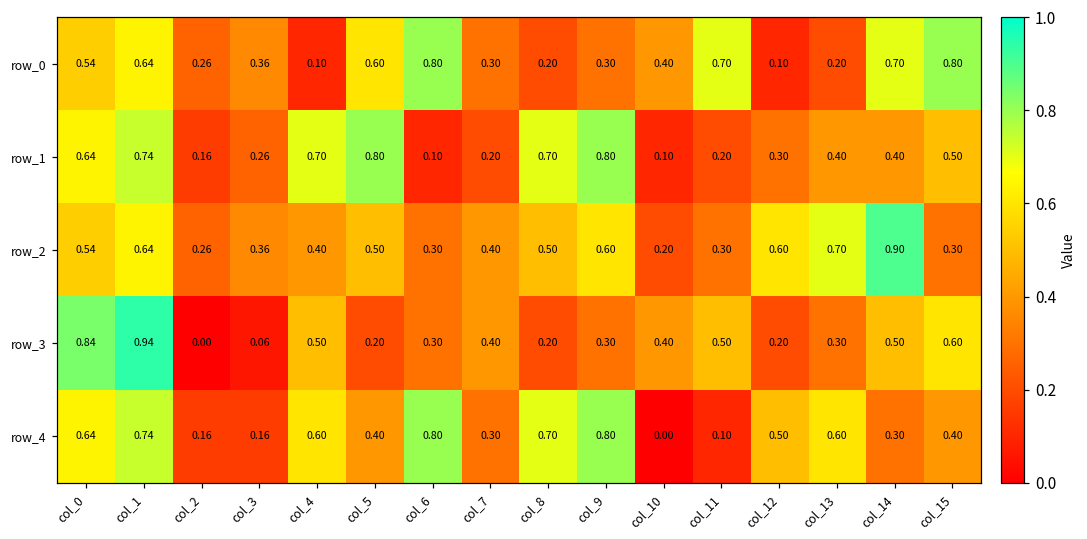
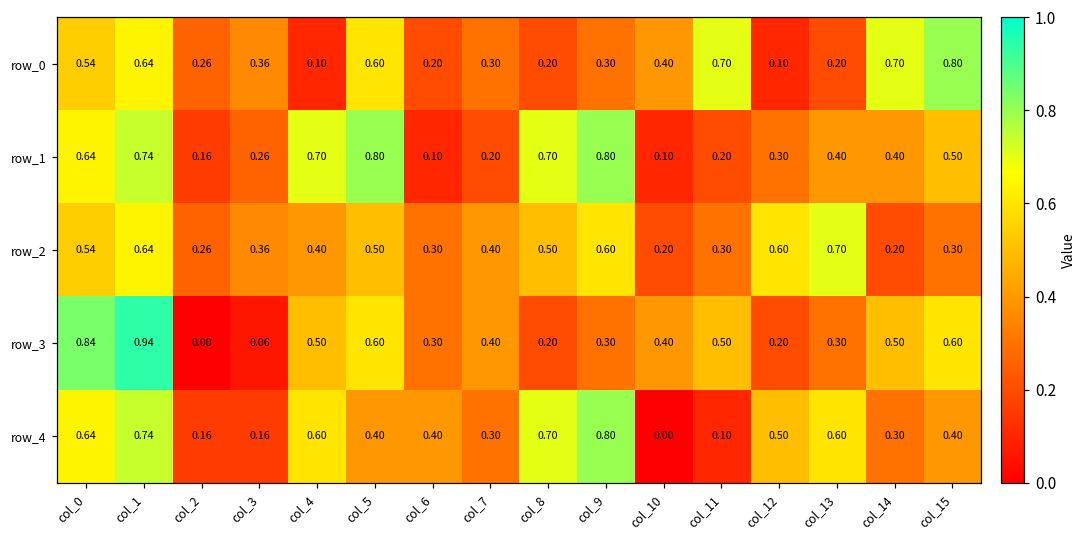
  {
    "row_0": {
      "col_0": 0.54,
      "col_1": 0.64,
      "col_2": 0.26,
      "col_3": 0.36,
      "col_4": 0.10,
      "col_5": 0.60,
-     "col_6": 0.80,
+     "col_6": 0.20,
      "col_7": 0.30,
      "col_8": 0.20,
      "col_9": 0.30,
      "col_10": 0.40,
      "col_11": 0.70,
      "col_12": 0.10,
      "col_13": 0.20,
      "col_14": 0.70,
      "col_15": 0.80
    },
    "row_1": {
      "col_0": 0.64,
      "col_1": 0.74,
      "col_2": 0.16,
      "col_3": 0.26,
      "col_4": 0.70,
      "col_5": 0.80,
      "col_6": 0.10,
      "col_7": 0.20,
      "col_8": 0.70,
      "col_9": 0.80,
      "col_10": 0.10,
      "col_11": 0.20,
      "col_12": 0.30,
      "col_13": 0.40,
      "col_14": 0.40,
      "col_15": 0.50
    },
    "row_2": {
      "col_0": 0.54,
      "col_1": 0.64,
      "col_2": 0.26,
      "col_3": 0.36,
      "col_4": 0.40,
      "col_5": 0.50,
      "col_6": 0.30,
      "col_7": 0.40,
      "col_8": 0.50,
      "col_9": 0.60,
      "col_10": 0.20,
      "col_11": 0.30,
      "col_12": 0.60,
      "col_13": 0.70,
-     "col_14": 0.90,
+     "col_14": 0.20,
      "col_15": 0.30
    },
    "row_3": {
      "col_0": 0.84,
      "col_1": 0.94,
      "col_2": 0.00,
      "col_3": 0.06,
      "col_4": 0.50,
-     "col_5": 0.20,
+     "col_5": 0.60,
      "col_6": 0.30,
      "col_7": 0.40,
      "col_8": 0.20,
      "col_9": 0.30,
      "col_10": 0.40,
      "col_11": 0.50,
      "col_12": 0.20,
      "col_13": 0.30,
      "col_14": 0.50,
      "col_15": 0.60
    },
    "row_4": {
      "col_0": 0.64,
      "col_1": 0.74,
      "col_2": 0.16,
      "col_3": 0.16,
      "col_4": 0.60,
      "col_5": 0.40,
-     "col_6": 0.80,
+     "col_6": 0.40,
      "col_7": 0.30,
      "col_8": 0.70,
      "col_9": 0.80,
      "col_10": 0.00,
      "col_11": 0.10,
      "col_12": 0.50,
      "col_13": 0.60,
      "col_14": 0.30,
      "col_15": 0.40
    }
  }
